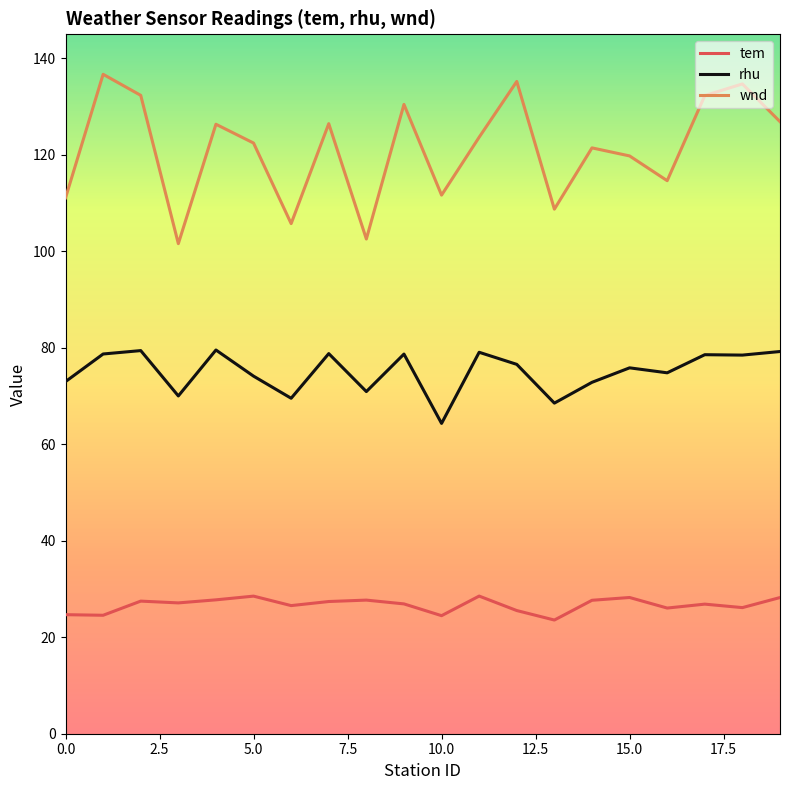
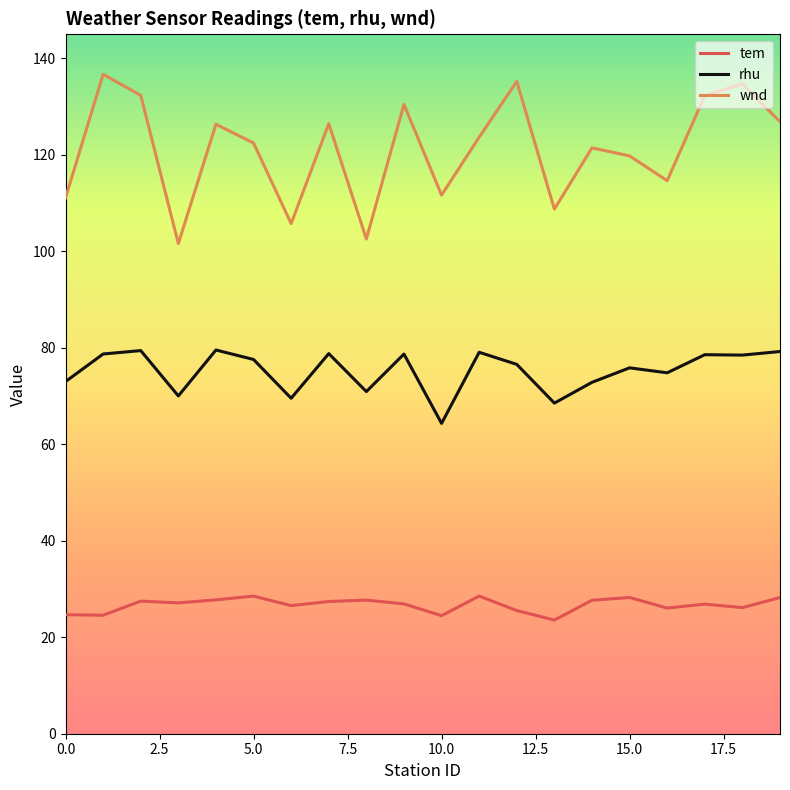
  {
    "rhu": {
      "0.0": 73,
-     "5.0": 74,
+     "5.0": 78,
      "10.0": 64,
      "15.0": 76
    }
  }
